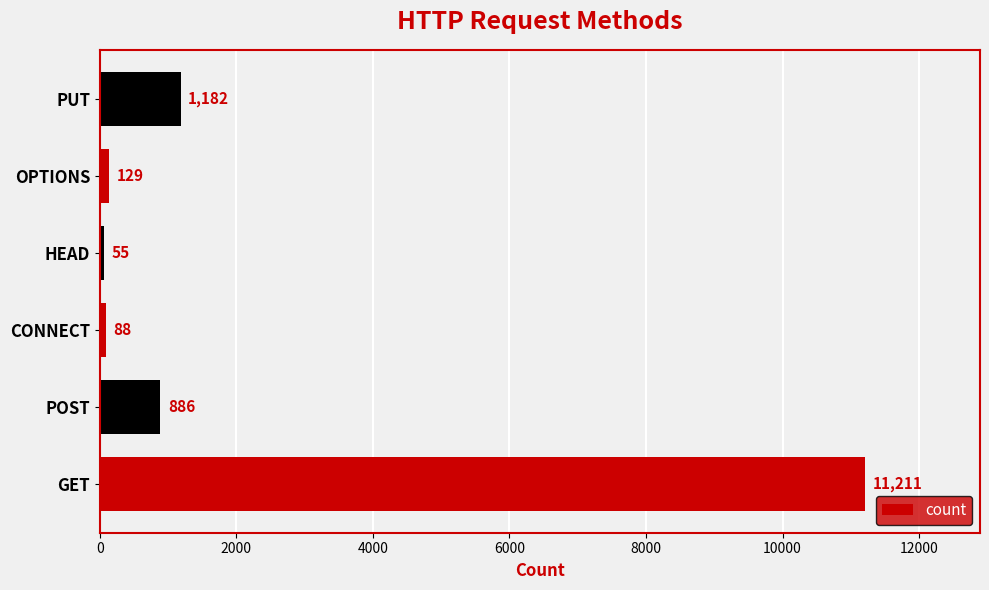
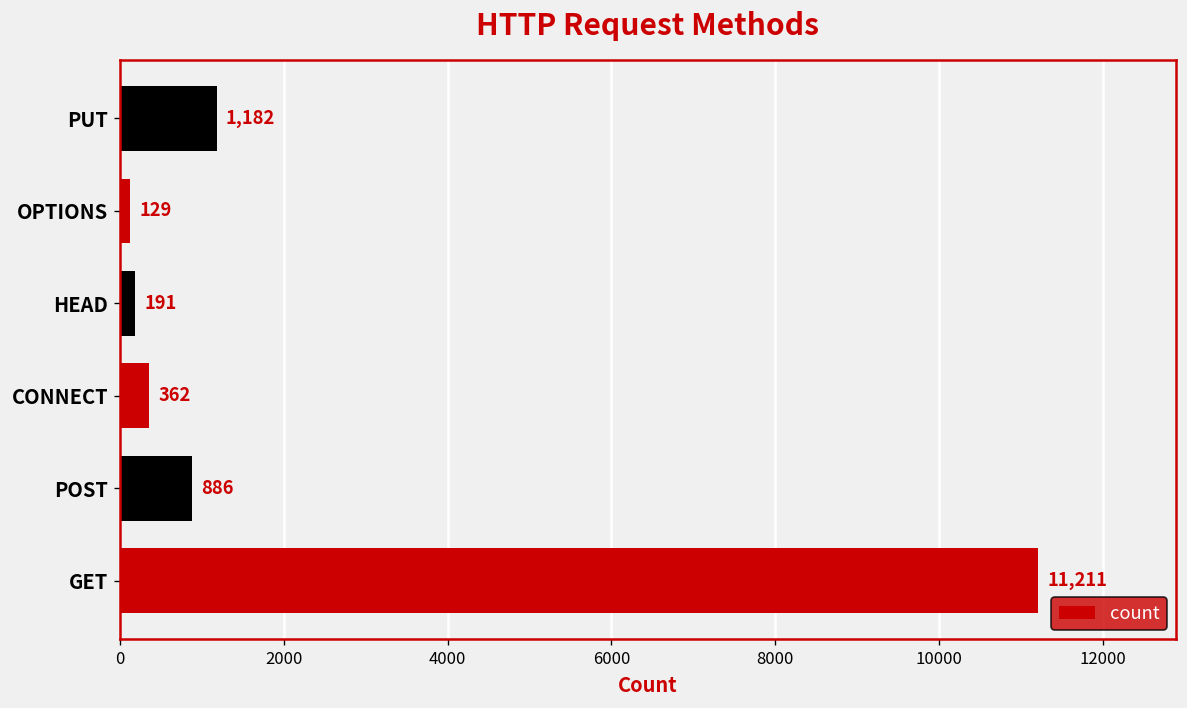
  {
    "PUT": "1,182",
    "OPTIONS": "129",
-   "HEAD": "55",
-   "CONNECT": "88",
+   "HEAD": "191",
+   "CONNECT": "362",
    "POST": "886",
    "GET": "11,211"
  }
